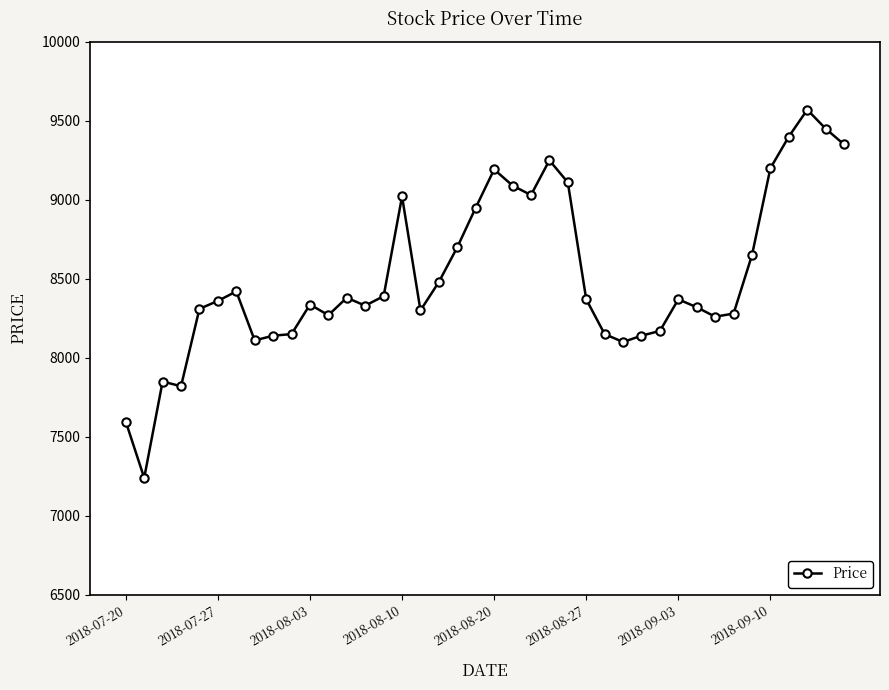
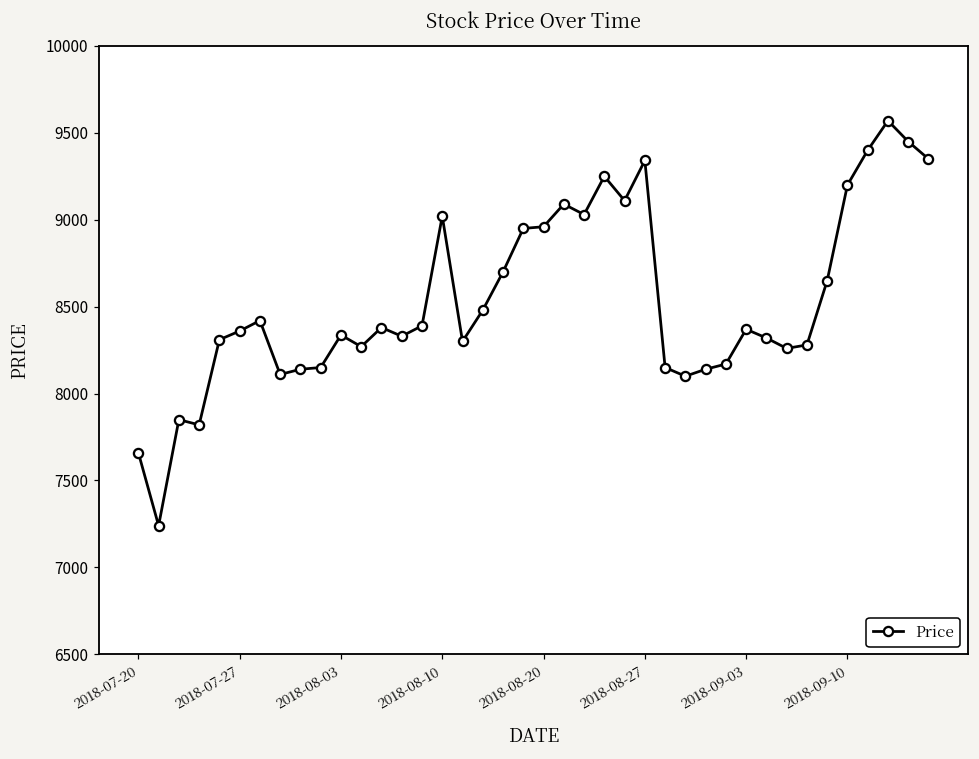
  {
-   "2018-07-20": 7600,
+   "2018-07-20": 7660,
    "2018-07-27": 8360,
    "2018-08-03": 8340,
    "2018-08-10": 9020,
-   "2018-08-20": 9190,
-   "2018-08-27": 8370,
+   "2018-08-20": 8960,
+   "2018-08-27": 9340,
    "2018-09-03": 8370,
    "2018-09-10": 9200
  }
